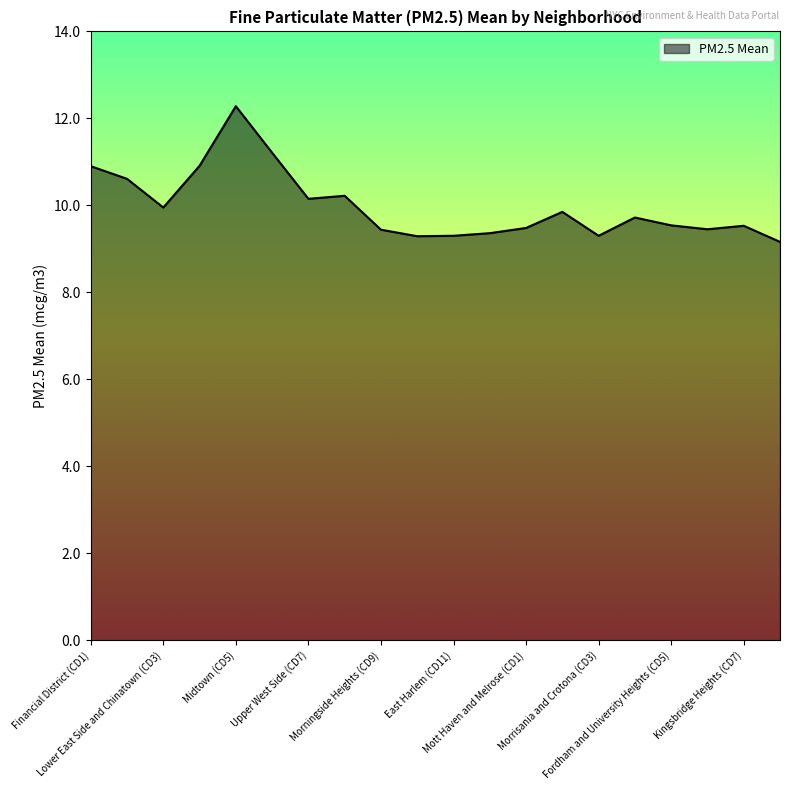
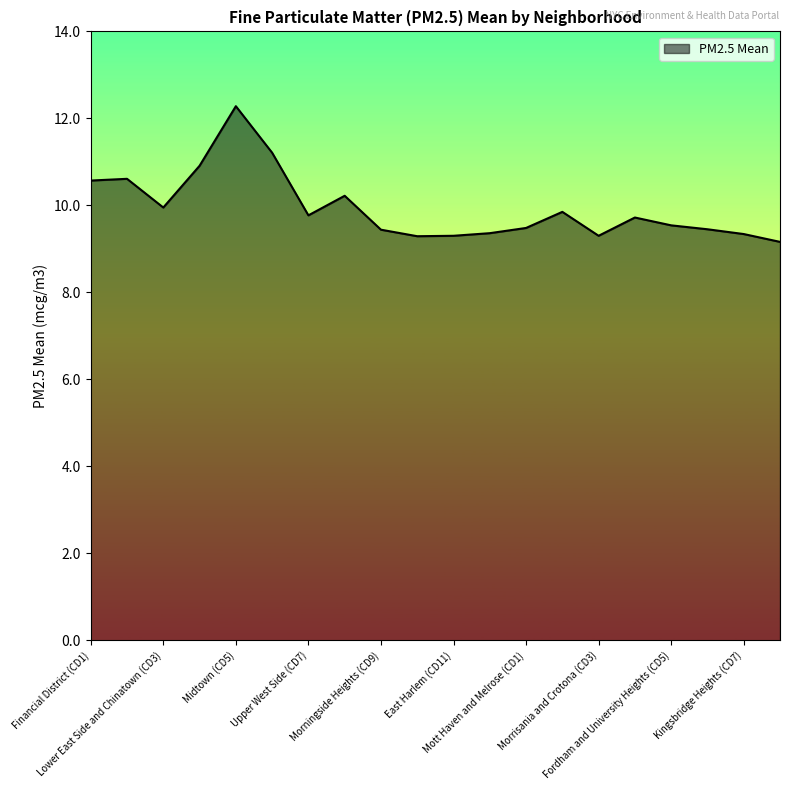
  {
-   "Financial District (CD1)": 10.9,
+   "Financial District (CD1)": 10.6,
    "Lower East Side and Chinatown (CD3)": 10.0,
    "Midtown (CD5)": 12.3,
-   "Upper West Side (CD7)": 10.2,
+   "Upper West Side (CD7)": 9.8,
    "Morningside Heights (CD9)": 9.4,
    "East Harlem (CD11)": 9.3,
    "Mott Haven and Melrose (CD1)": 9.5,
    "Morrisania and Crotona (CD3)": 9.3,
    "Fordham and University Heights (CD5)": 9.5,
-   "Kingsbridge Heights (CD7)": 9.5
+   "Kingsbridge Heights (CD7)": 9.3
  }
